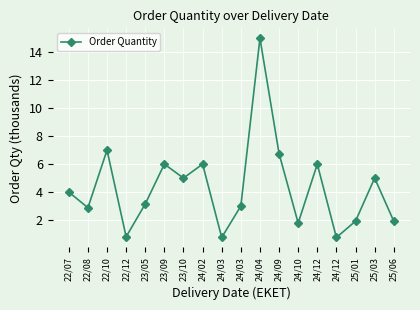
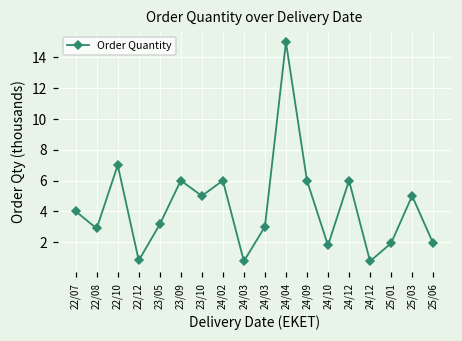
  {
    "22/07": 4.0,
    "22/08": 2.9,
    "22/10": 7.0,
    "22/12": 0.8,
    "23/05": 3.2,
    "23/09": 6.0,
    "23/10": 5.0,
    "24/02": 6.0,
    "24/04": 15.0,
-   "24/09": 6.8,
+   "24/09": 6.0,
    "24/10": 1.8,
    "25/01": 1.9,
    "25/03": 5.0,
    "25/06": 1.9
  }
